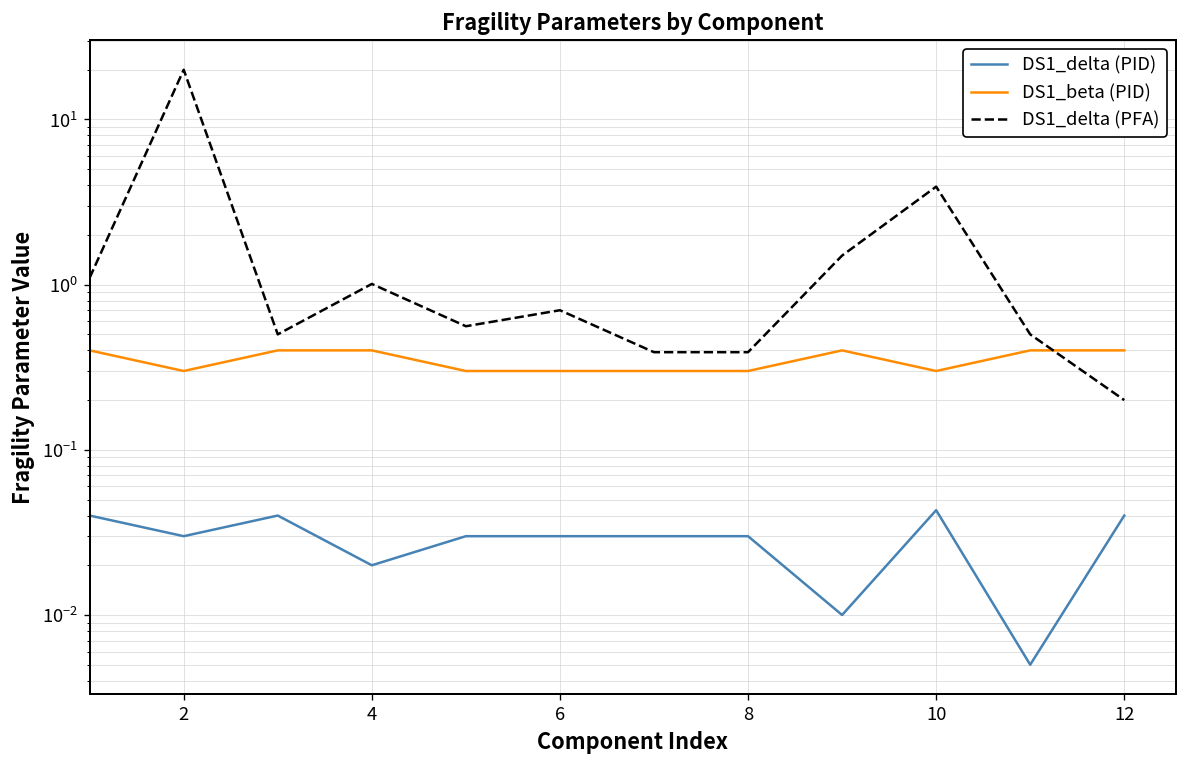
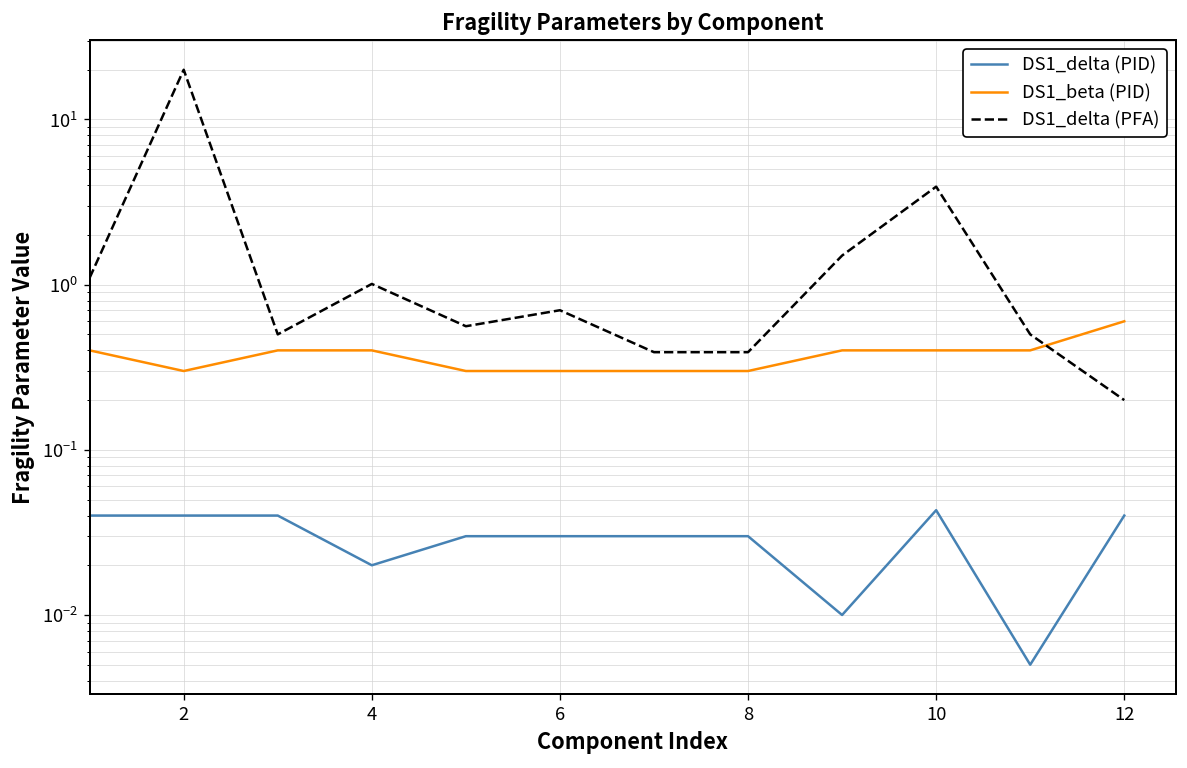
  {
    "DS1_delta (PID)": {
-     "2": 0.03,
+     "2": 0.04,
      "4": 0.02,
      "6": 0.03,
      "8": 0.03,
      "10": 0.043,
      "12": 0.04
    },
    "DS1_beta (PID)": {
      "2": 0.3,
      "4": 0.4,
      "6": 0.3,
      "8": 0.3,
-     "10": 0.3,
-     "12": 0.4
+     "10": 0.4,
+     "12": 0.6
    },
    "DS1_delta (PFA)": {
      "2": 20,
      "4": 1.0,
      "6": 0.7,
      "8": 0.39,
      "10": 3.9,
      "12": 0.20
    }
  }
